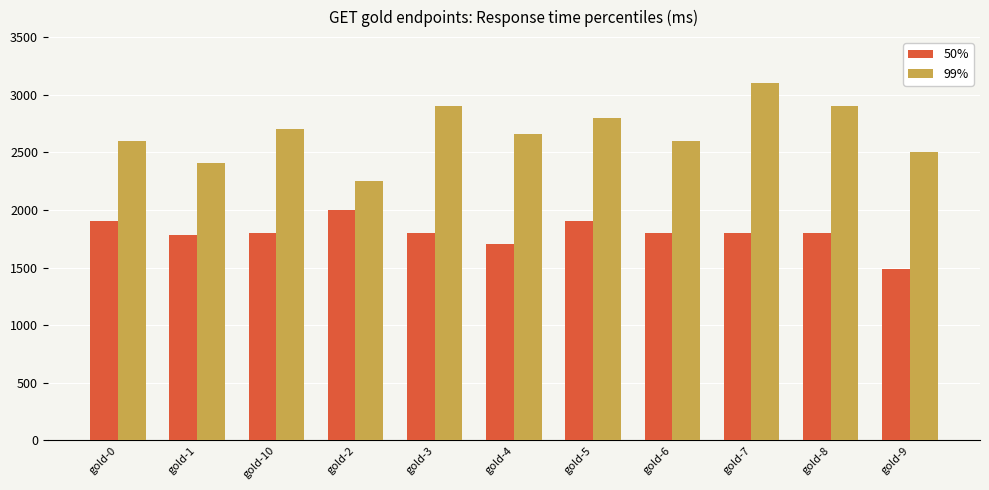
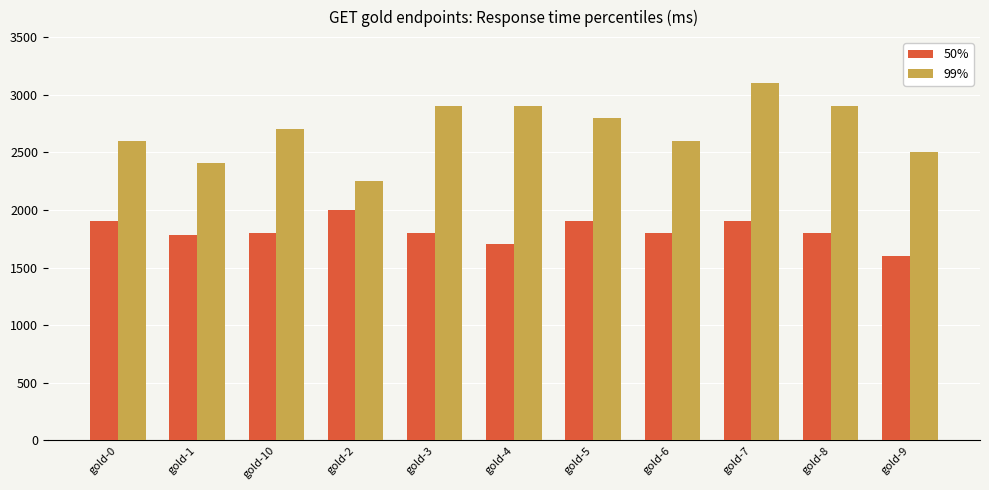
  {
    "50%": {
      "gold-0": 1900,
      "gold-1": 1790,
      "gold-10": 1800,
      "gold-2": 2000,
      "gold-3": 1800,
      "gold-4": 1700,
      "gold-5": 1900,
      "gold-6": 1800,
-     "gold-7": 1800,
+     "gold-7": 1900,
      "gold-8": 1800,
-     "gold-9": 1480
+     "gold-9": 1600
    },
    "99%": {
      "gold-0": 2600,
      "gold-1": 2410,
      "gold-10": 2700,
      "gold-2": 2260,
      "gold-3": 2900,
-     "gold-4": 2660,
+     "gold-4": 2900,
      "gold-5": 2800,
      "gold-6": 2600,
      "gold-7": 3100,
      "gold-8": 2900,
      "gold-9": 2500
    }
  }
